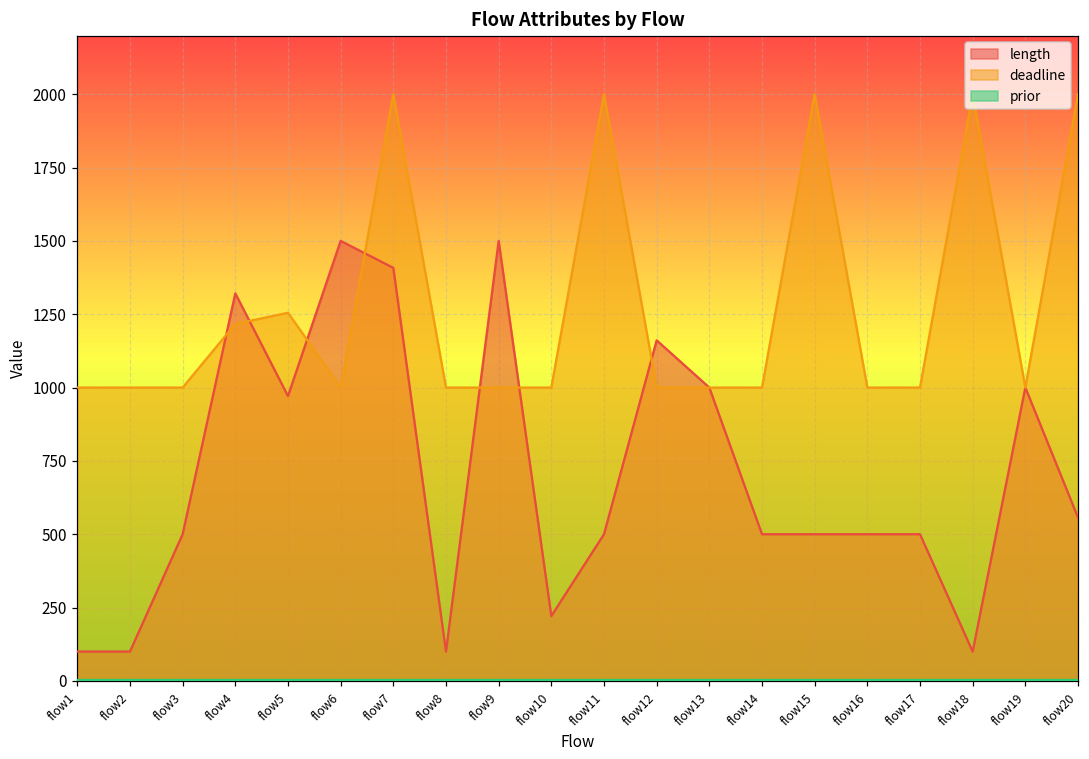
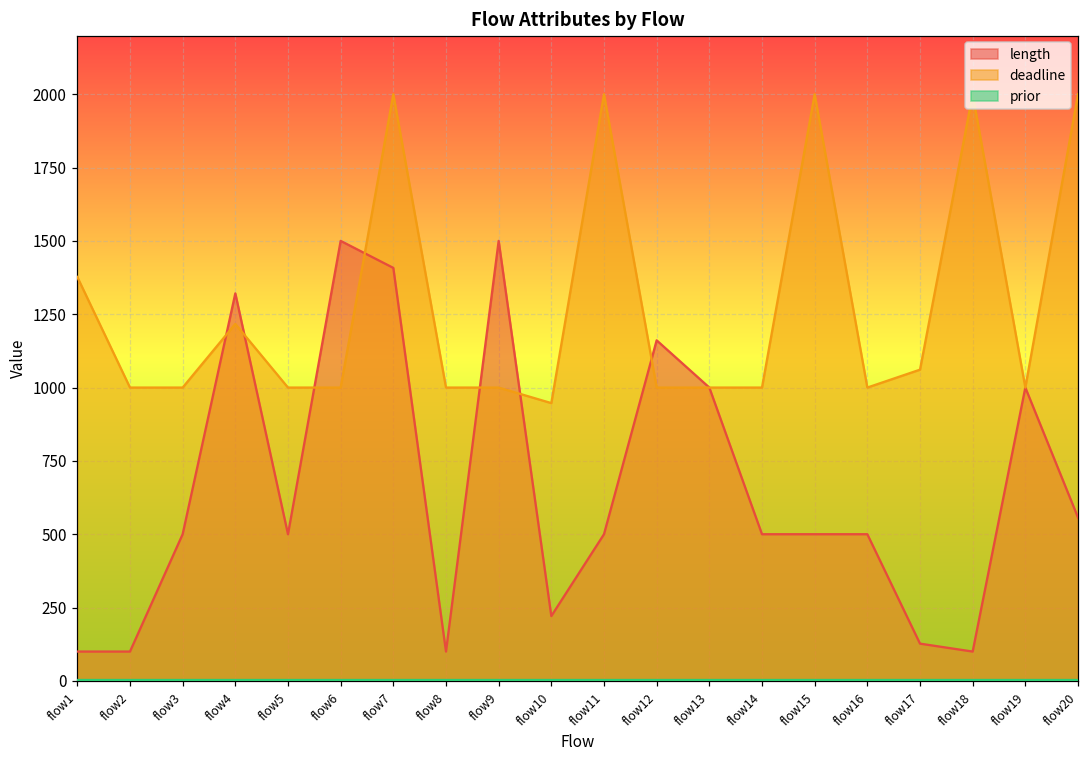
  {
    "length": {
      "flow1": 100,
      "flow2": 100,
      "flow3": 500,
      "flow4": 1320,
-     "flow5": 970,
+     "flow5": 500,
      "flow6": 1500,
      "flow7": 1410,
      "flow8": 100,
      "flow9": 1500,
      "flow10": 220,
      "flow11": 500,
      "flow12": 1160,
      "flow14": 500,
      "flow15": 500,
      "flow16": 500,
-     "flow17": 500,
+     "flow17": 130,
      "flow18": 100,
      "flow20": 560
    },
    "deadline": {
-     "flow1": 1000,
+     "flow1": 1380,
      "flow2": 1000,
      "flow3": 1000,
      "flow4": 1220,
-     "flow5": 1260,
+     "flow5": 1000,
      "flow6": 1000,
      "flow7": 2000,
      "flow8": 1000,
      "flow9": 1000,
-     "flow10": 1000,
+     "flow10": 950,
      "flow11": 2000,
      "flow12": 1000,
      "flow14": 1000,
      "flow15": 2000,
      "flow16": 1000,
-     "flow17": 1000,
+     "flow17": 1060,
      "flow20": 2000
    },
    "prior": {
      "flow1": 0,
      "flow2": 0,
      "flow3": 0,
      "flow4": 0,
      "flow5": 0,
      "flow6": 0,
      "flow7": 0,
      "flow8": 0,
      "flow9": 0,
      "flow10": 0,
      "flow11": 0,
      "flow12": 0,
      "flow13": 0,
      "flow14": 0,
      "flow15": 0,
      "flow16": 0,
      "flow17": 0,
      "flow18": 0,
      "flow19": 0,
      "flow20": 0
    }
  }
